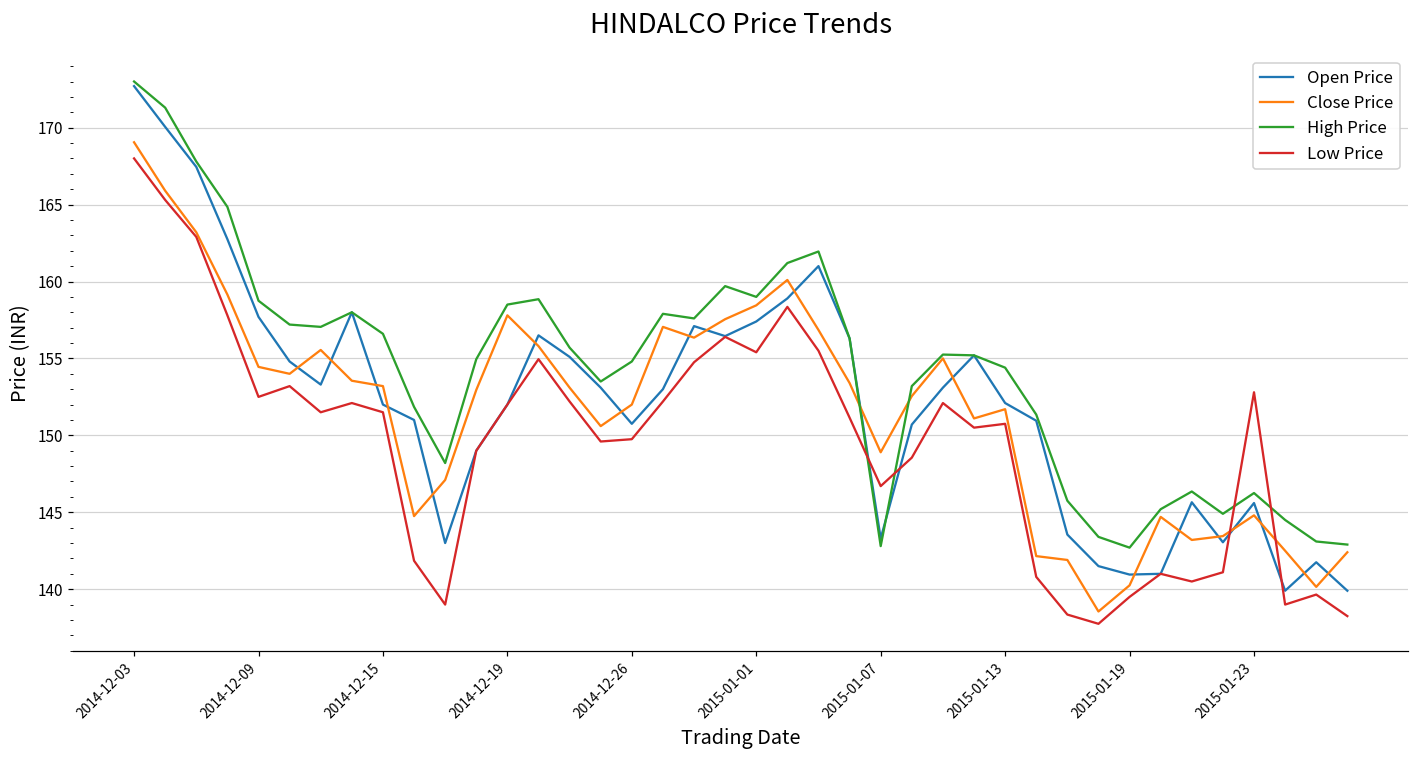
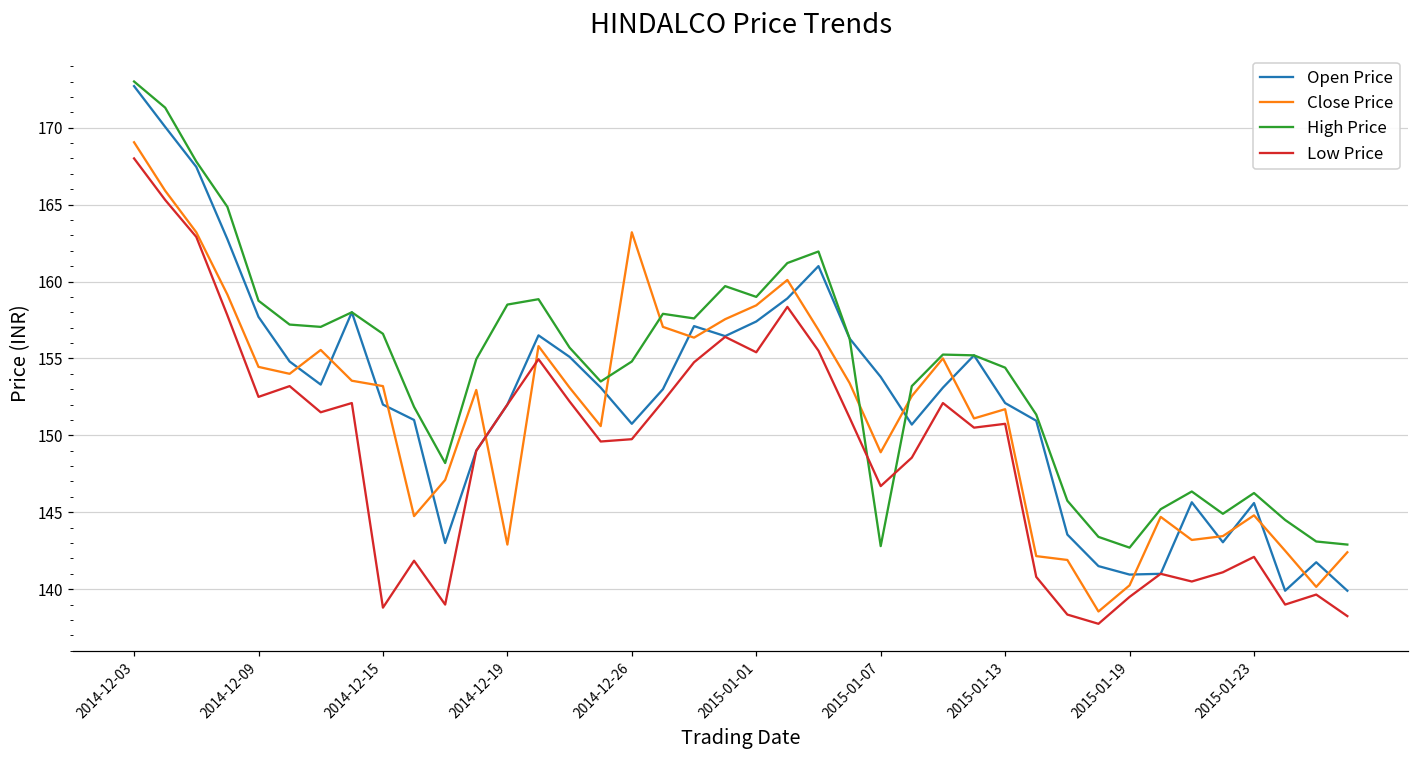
  {
    "Open Price": {
      "2014-12-03": 172.7,
      "2014-12-09": 157.7,
      "2014-12-15": 152.0,
      "2014-12-26": 150.8,
      "2015-01-01": 157.4,
-     "2015-01-07": 143.3,
+     "2015-01-07": 153.8,
      "2015-01-13": 152.1,
      "2015-01-19": 141.0,
      "2015-01-23": 145.6
    },
    "Close Price": {
      "2014-12-03": 169.1,
      "2014-12-09": 154.5,
      "2014-12-15": 153.2,
-     "2014-12-19": 157.8,
-     "2014-12-26": 152.0,
+     "2014-12-19": 142.9,
+     "2014-12-26": 163.2,
      "2015-01-01": 158.5,
      "2015-01-07": 148.9,
      "2015-01-13": 151.7,
      "2015-01-19": 140.3,
      "2015-01-23": 144.8
    },
    "High Price": {
      "2014-12-03": 173.0,
      "2014-12-09": 158.8,
      "2014-12-15": 156.6,
      "2014-12-19": 158.5,
      "2014-12-26": 154.8,
      "2015-01-01": 159.0,
      "2015-01-07": 142.8,
      "2015-01-13": 154.4,
      "2015-01-19": 142.7,
      "2015-01-23": 146.3
    },
    "Low Price": {
      "2014-12-03": 168.0,
      "2014-12-09": 152.5,
-     "2014-12-15": 151.5,
+     "2014-12-15": 138.8,
      "2014-12-26": 149.8,
      "2015-01-01": 155.4,
      "2015-01-07": 146.7,
      "2015-01-13": 150.8,
      "2015-01-19": 139.5,
-     "2015-01-23": 152.8
+     "2015-01-23": 142.1
    }
  }
